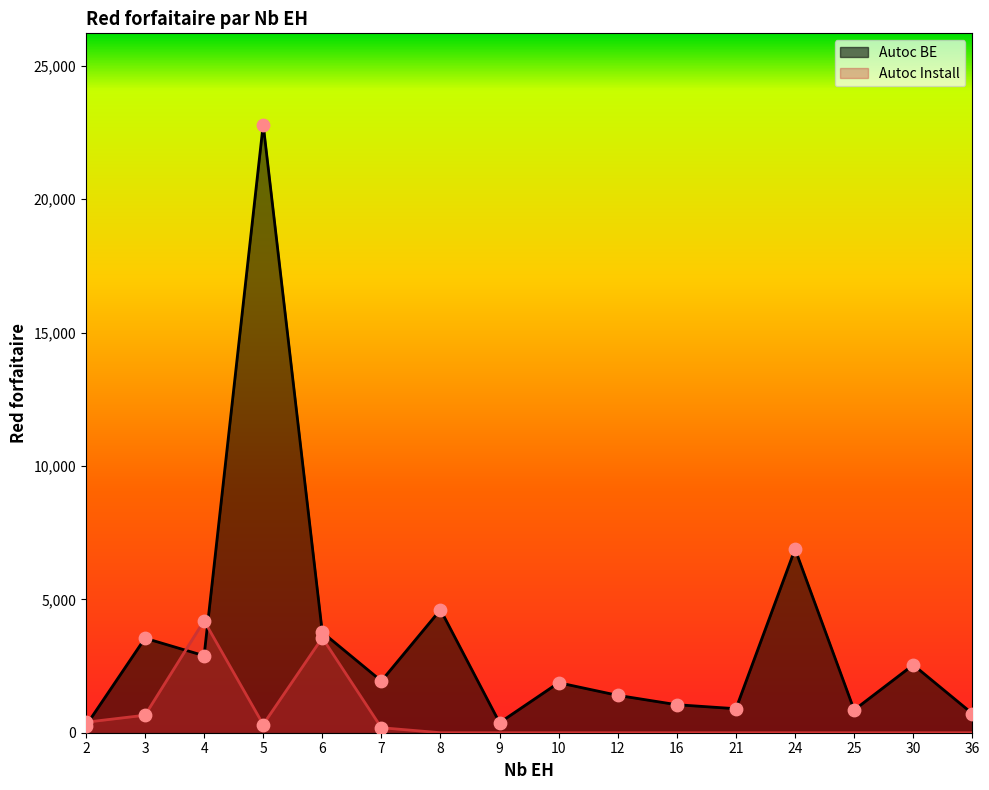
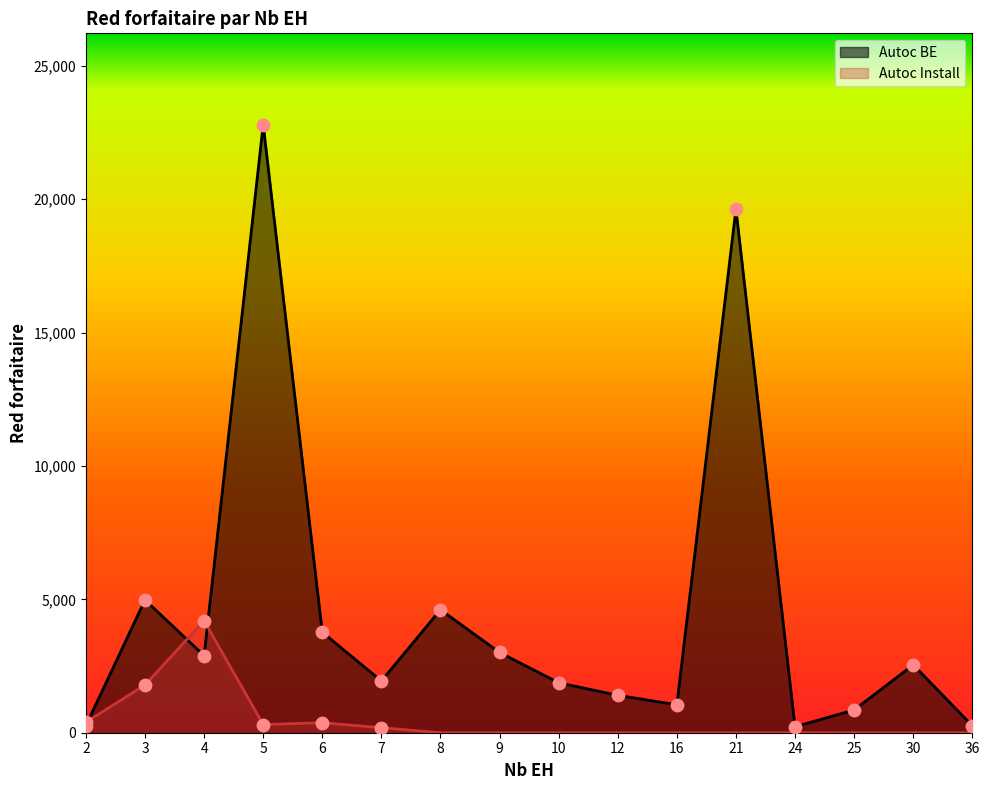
  {
    "Autoc BE": {
      "2": "300",
-     "3": "3,500",
+     "3": "5,000",
      "4": "2,900",
      "5": "22,800",
      "6": "3,800",
      "7": "1,900",
      "8": "4,600",
-     "9": "400",
+     "9": "3,000",
      "10": "1,900",
      "12": "1,400",
      "16": "1,100",
-     "21": "900",
-     "24": "6,900",
+     "21": "19,600",
+     "24": "200",
      "25": "900",
      "30": "2,500",
-     "36": "700"
+     "36": "300"
    },
    "Autoc Install": {
-     "3": "700",
-     "6": "3,600",
+     "3": "1,800",
+     "6": "400",
      "8": "0",
      "9": "0",
      "10": "0",
      "12": "0",
      "16": "0",
      "21": "0",
      "24": "0",
      "25": "0",
      "30": "0",
      "36": "0"
    }
  }
